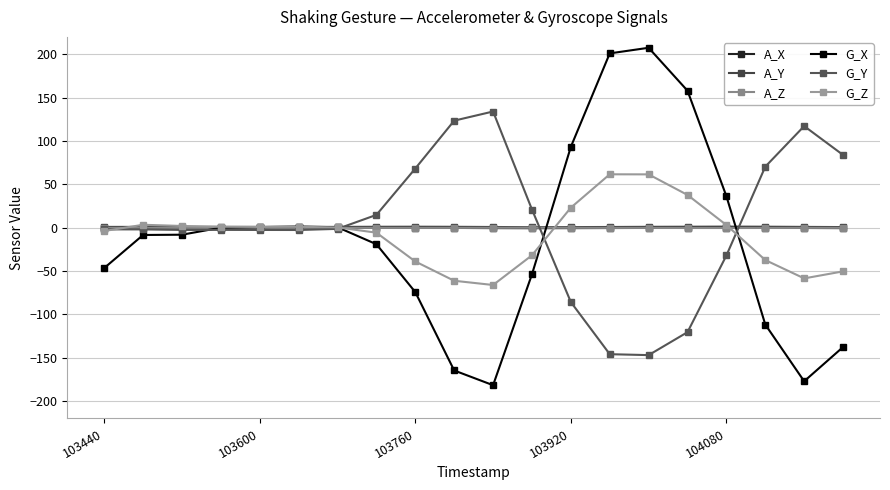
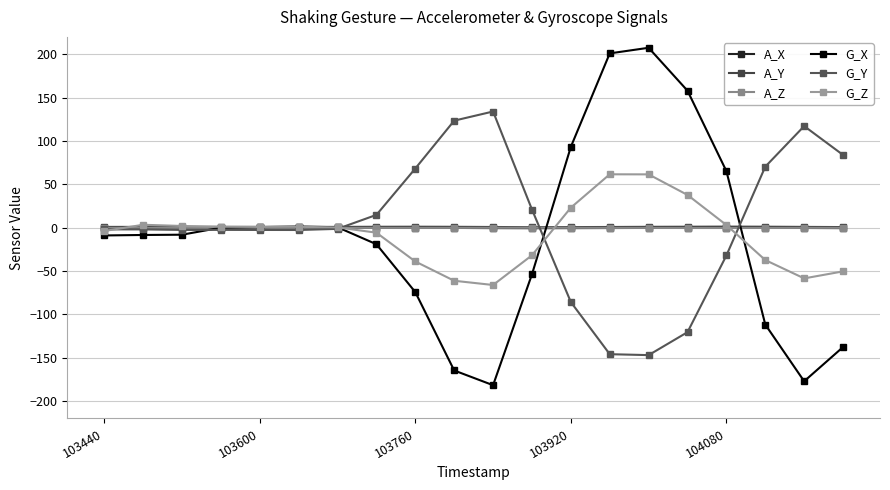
  {
    "G_X": {
-     "103440": -50,
+     "103440": -10,
      "103760": -70,
      "103920": 90,
-     "104080": 40
+     "104080": 70
    }
  }
